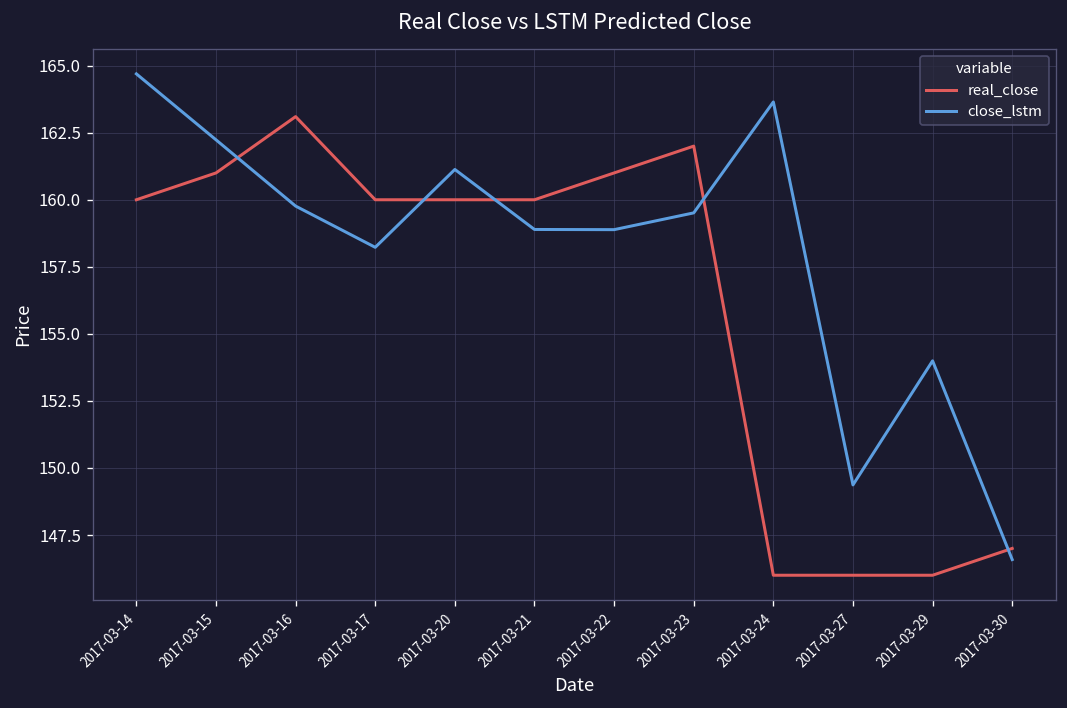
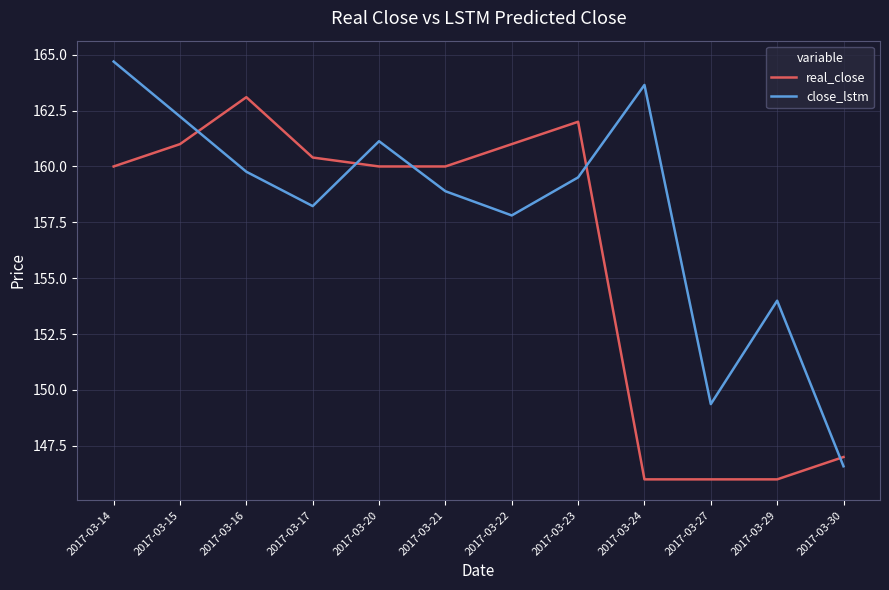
  {
    "real_close": {
      "2017-03-14": 160.0,
      "2017-03-15": 161.0,
      "2017-03-16": 163.1,
-     "2017-03-17": 160.0,
+     "2017-03-17": 160.4,
      "2017-03-20": 160.0,
      "2017-03-21": 160.0,
      "2017-03-22": 161.0,
      "2017-03-23": 162.0,
      "2017-03-24": 146.0,
      "2017-03-27": 146.0,
      "2017-03-29": 146.0,
      "2017-03-30": 147.0
    },
    "close_lstm": {
      "2017-03-14": 164.7,
      "2017-03-15": 162.2,
      "2017-03-16": 159.8,
      "2017-03-17": 158.2,
      "2017-03-20": 161.1,
      "2017-03-21": 158.9,
-     "2017-03-22": 158.9,
+     "2017-03-22": 157.8,
      "2017-03-23": 159.5,
      "2017-03-24": 163.6,
      "2017-03-27": 149.4,
      "2017-03-29": 154.0,
      "2017-03-30": 146.6
    }
  }
